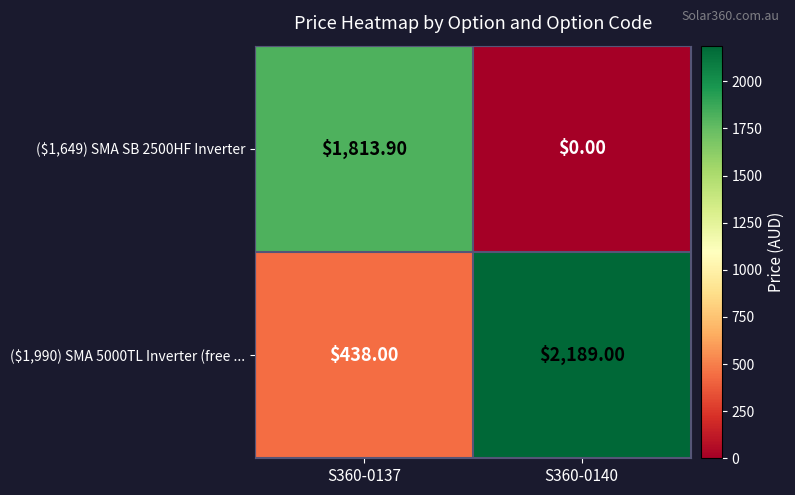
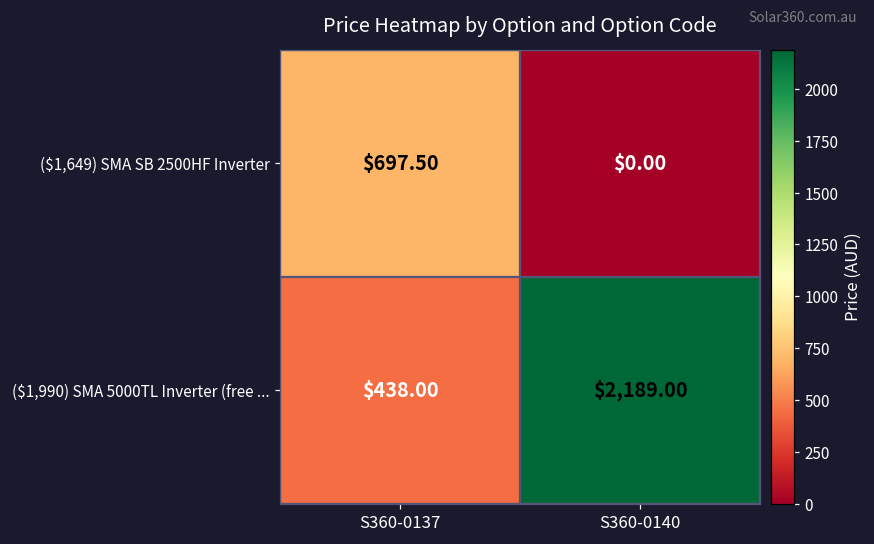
  {
    "($1,649) SMA SB 2500HF Inverter": {
-     "S360-0137": "$1,813.90",
+     "S360-0137": "$697.50",
      "S360-0140": "$0.00"
    },
    "($1,990) SMA 5000TL Inverter (free ...": {
      "S360-0137": "$438.00",
      "S360-0140": "$2,189.00"
    }
  }
